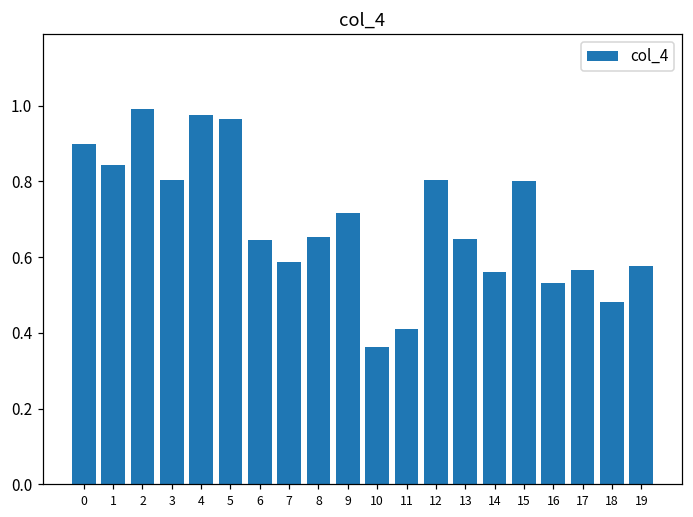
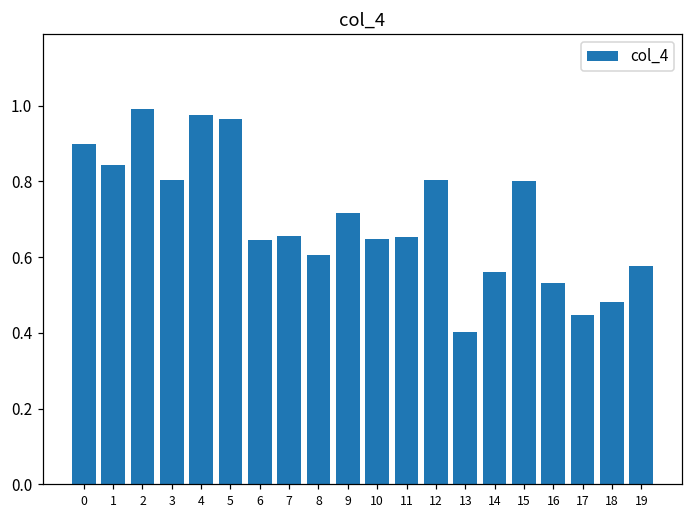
  {
    "0": 0.90,
    "1": 0.84,
    "2": 0.99,
    "3": 0.80,
    "4": 0.98,
    "5": 0.97,
    "6": 0.65,
-   "7": 0.59,
-   "8": 0.65,
+   "7": 0.66,
+   "8": 0.61,
    "9": 0.72,
-   "10": 0.36,
-   "11": 0.41,
+   "10": 0.65,
+   "11": 0.65,
    "12": 0.80,
-   "13": 0.65,
+   "13": 0.40,
    "14": 0.56,
    "15": 0.80,
    "16": 0.53,
-   "17": 0.57,
+   "17": 0.45,
    "18": 0.48,
    "19": 0.58
  }
